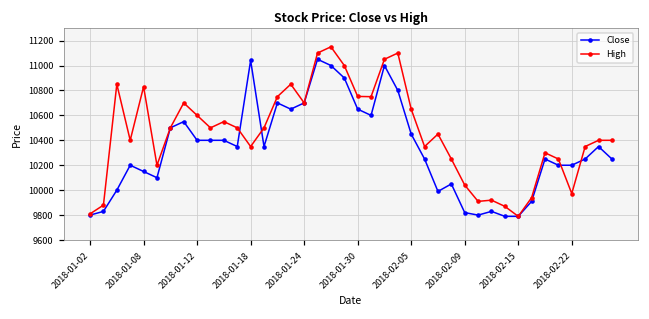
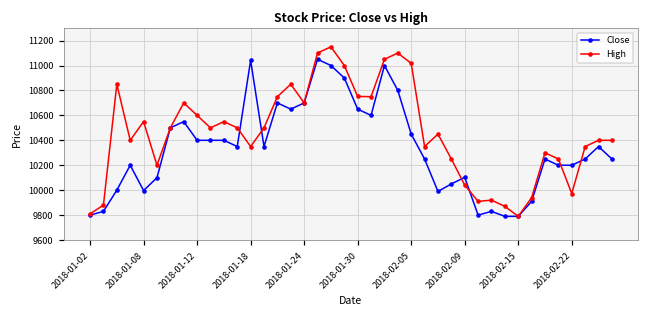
  {
    "Close": {
-     "2018-01-08": 10150,
+     "2018-01-08": 10000,
      "2018-01-12": 10400,
      "2018-01-18": 11040,
      "2018-01-30": 10650,
      "2018-02-05": 10450,
-     "2018-02-09": 9820,
+     "2018-02-09": 10100,
      "2018-02-22": 10200
    },
    "High": {
-     "2018-01-08": 10830,
+     "2018-01-08": 10550,
      "2018-01-12": 10600,
      "2018-01-18": 10350,
      "2018-01-30": 10750,
-     "2018-02-05": 10650,
+     "2018-02-05": 11020,
      "2018-02-09": 10040,
      "2018-02-22": 9970
    }
  }
